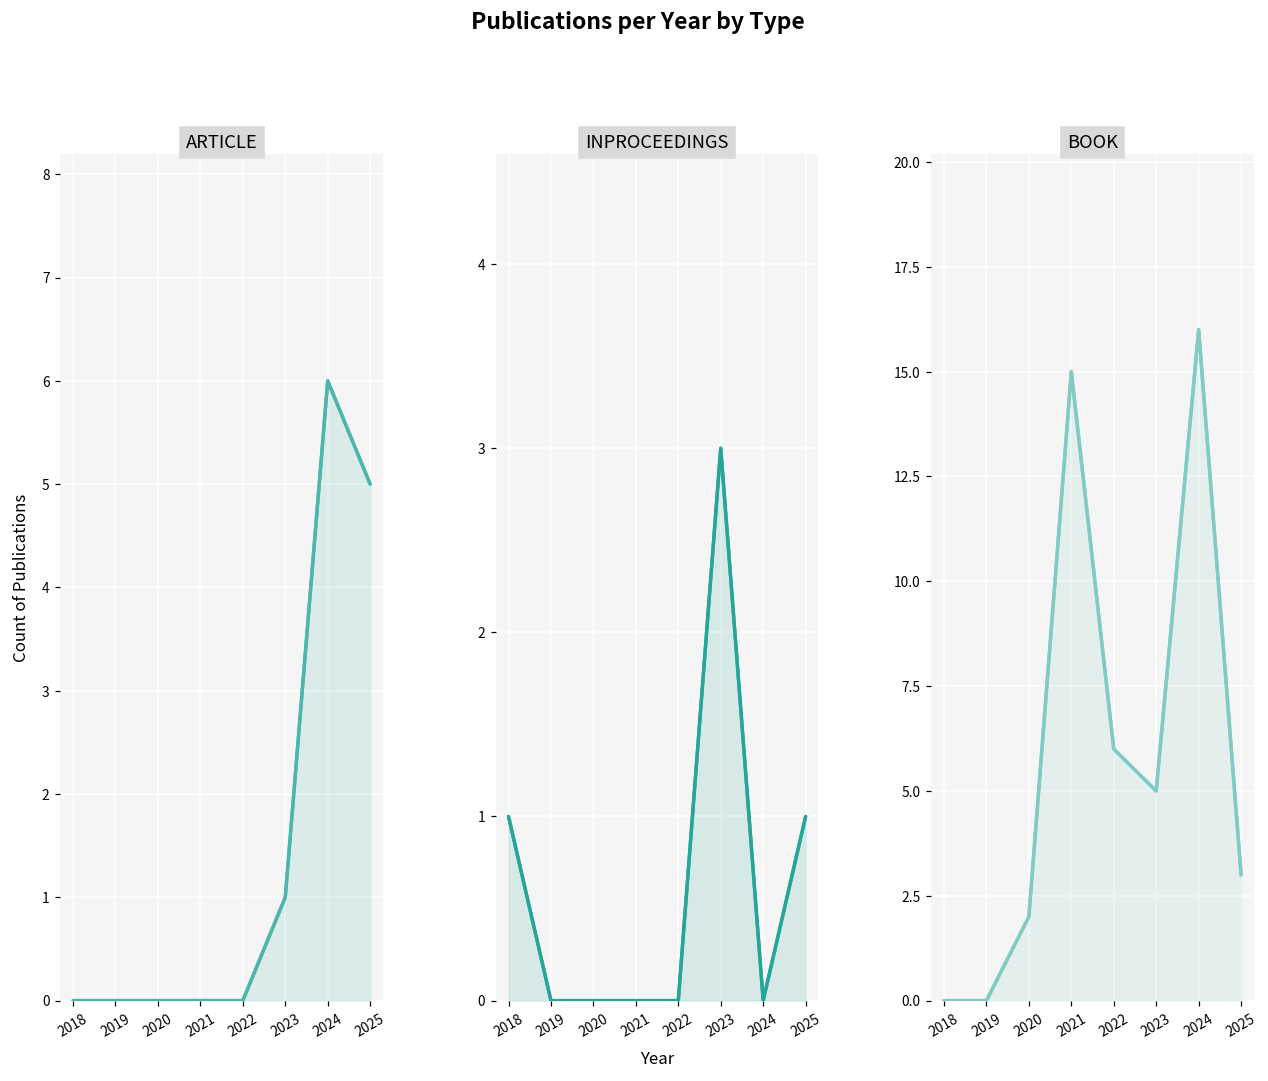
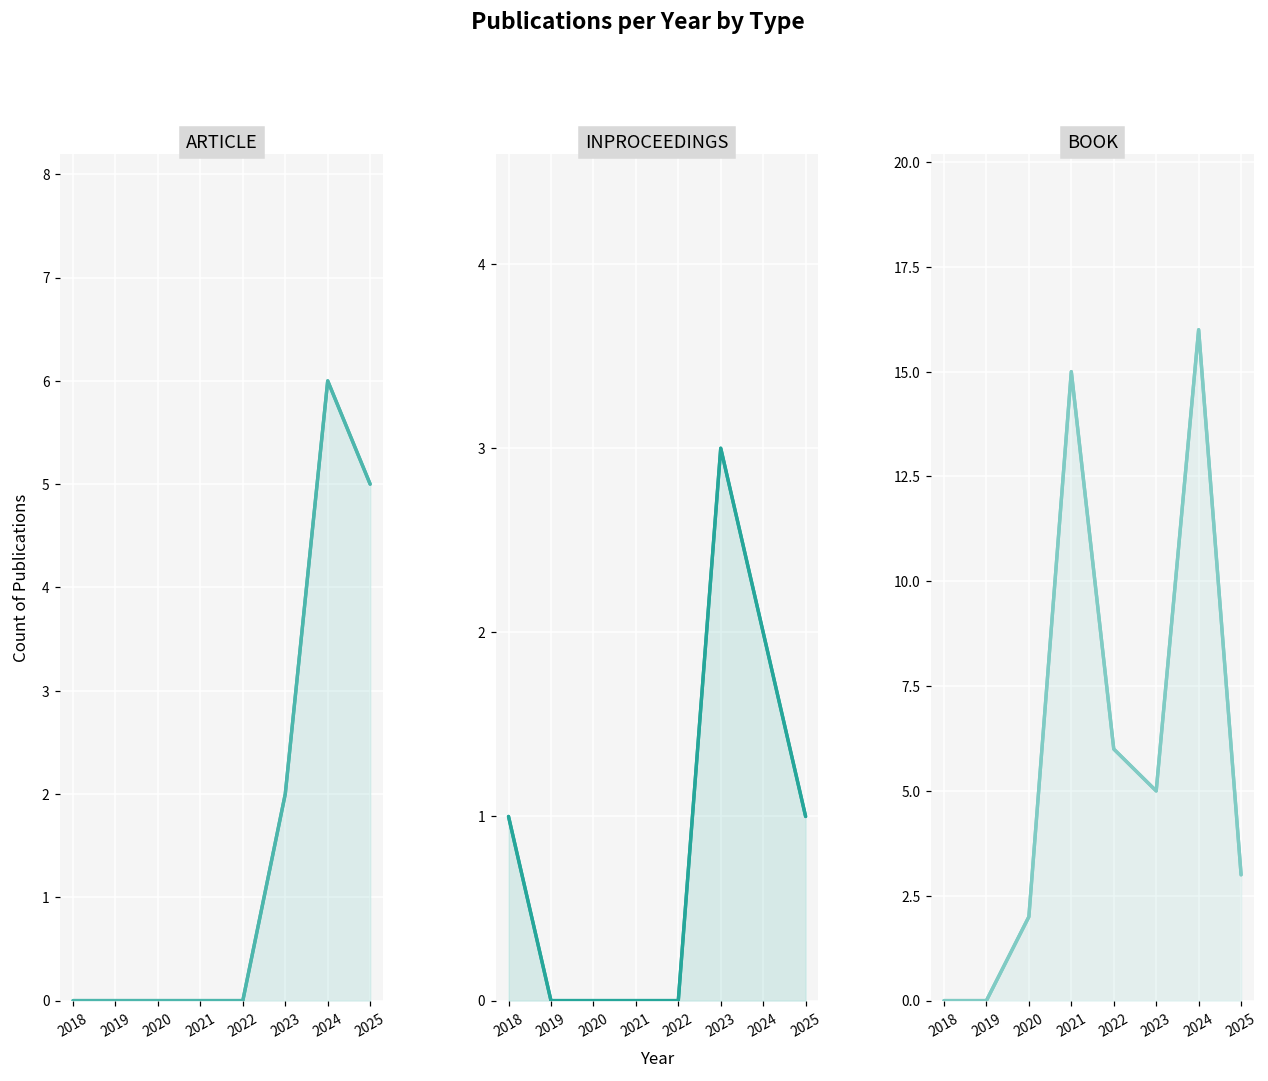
  {
    "ARTICLE": {
      "2018": 0,
      "2019": 0,
      "2020": 0,
      "2021": 0,
      "2022": 0,
-     "2023": 1,
+     "2023": 2,
      "2024": 6,
      "2025": 5
    },
    "INPROCEEDINGS": {
      "2018": 1,
      "2019": 0,
      "2020": 0,
      "2021": 0,
      "2022": 0,
      "2023": 3,
-     "2024": 0,
+     "2024": 2,
      "2025": 1
    },
    "BOOK": {
      "2018": 0.0,
      "2019": 0.0,
      "2020": 2.0,
      "2021": 15.0,
      "2022": 6.0,
      "2023": 5.0,
      "2024": 16.0,
      "2025": 3.0
    }
  }
